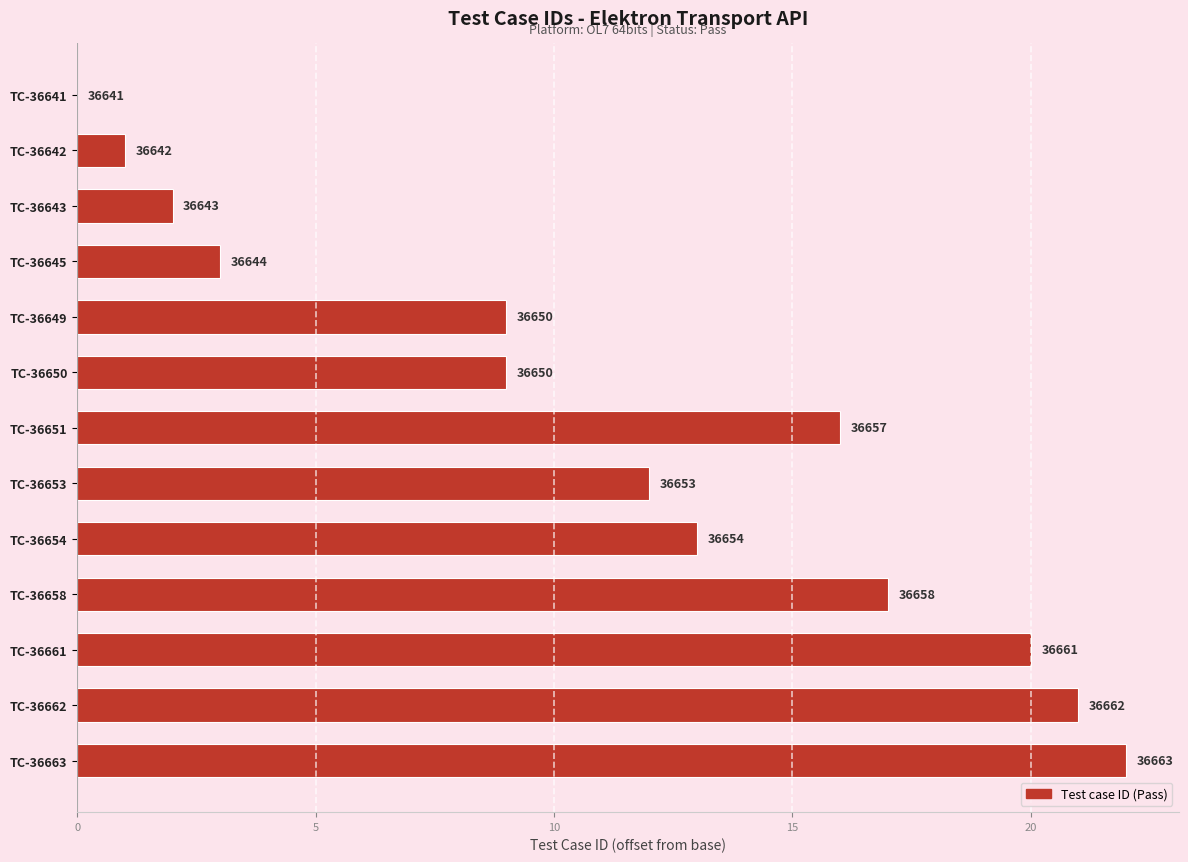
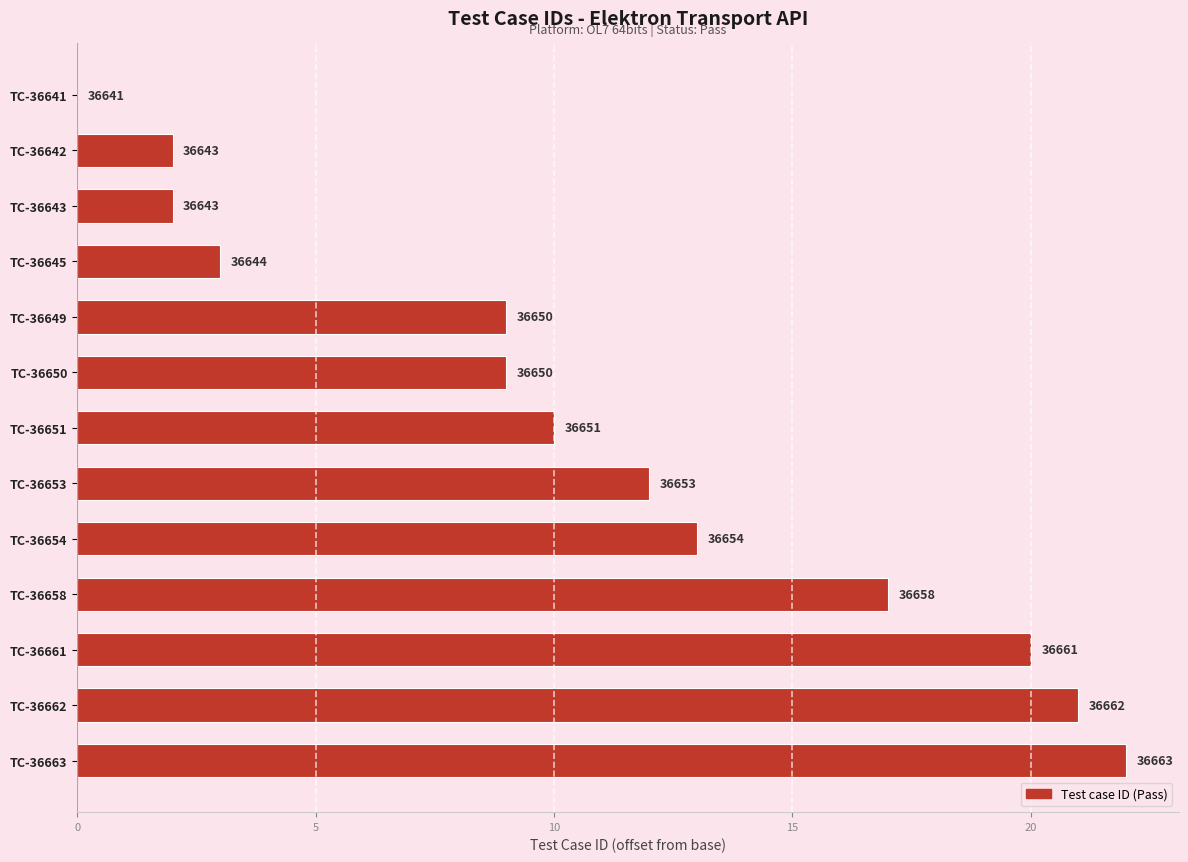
  {
-   "TC-36642": 36642,
-   "TC-36651": 36657
+   "TC-36642": 36643,
+   "TC-36651": 36651
  }
